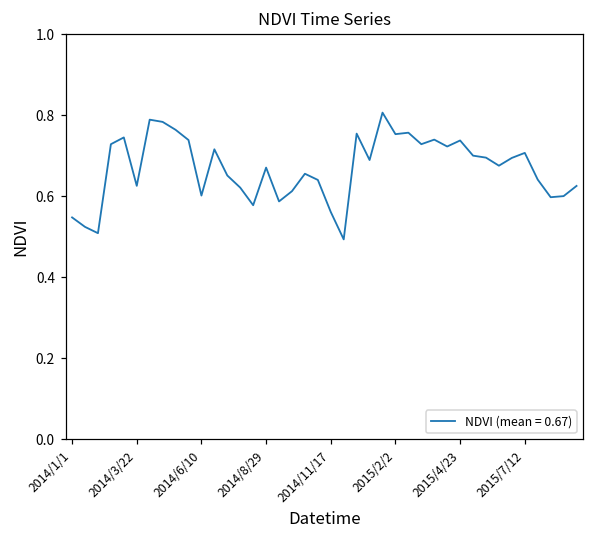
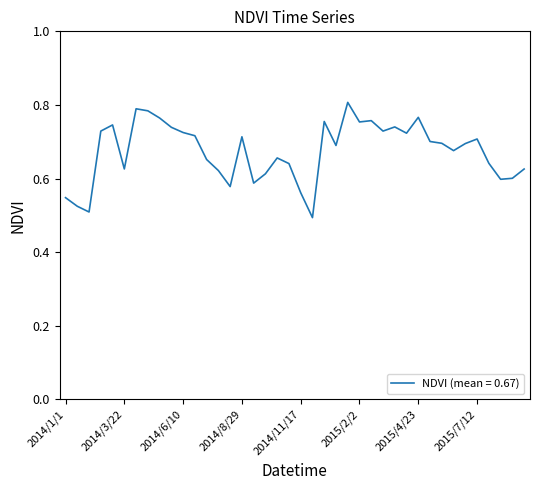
  {
    "2014/1/1": 0.55,
    "2014/3/22": 0.63,
-   "2014/6/10": 0.60,
-   "2014/8/29": 0.67,
+   "2014/6/10": 0.73,
+   "2014/8/29": 0.71,
    "2014/11/17": 0.56,
    "2015/2/2": 0.75,
-   "2015/4/23": 0.74,
+   "2015/4/23": 0.77,
    "2015/7/12": 0.71
  }
